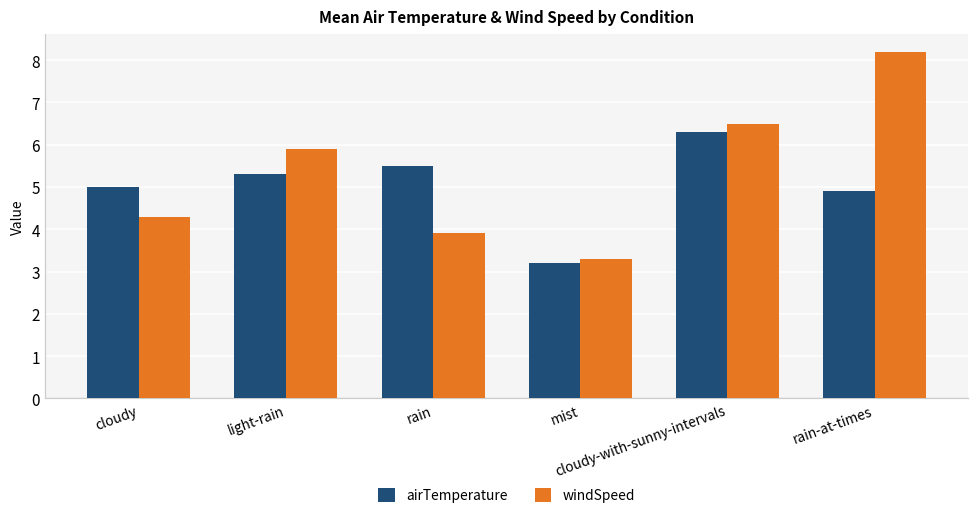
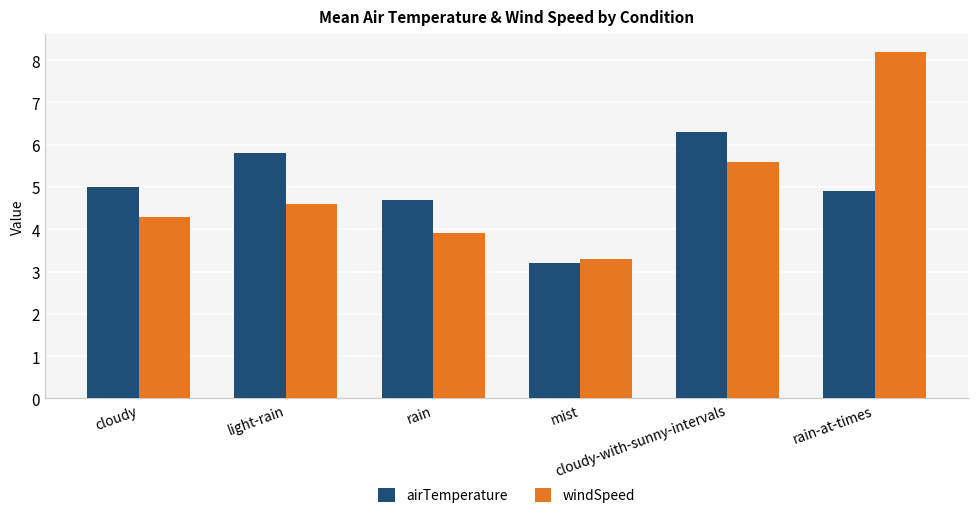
  {
    "airTemperature": {
      "cloudy": 5.0,
-     "light-rain": 5.3,
-     "rain": 5.5,
+     "light-rain": 5.8,
+     "rain": 4.7,
      "mist": 3.2,
      "cloudy-with-sunny-intervals": 6.3,
      "rain-at-times": 4.9
    },
    "windSpeed": {
      "cloudy": 4.3,
-     "light-rain": 5.9,
+     "light-rain": 4.6,
      "rain": 3.9,
      "mist": 3.3,
-     "cloudy-with-sunny-intervals": 6.5,
+     "cloudy-with-sunny-intervals": 5.6,
      "rain-at-times": 8.2
    }
  }
